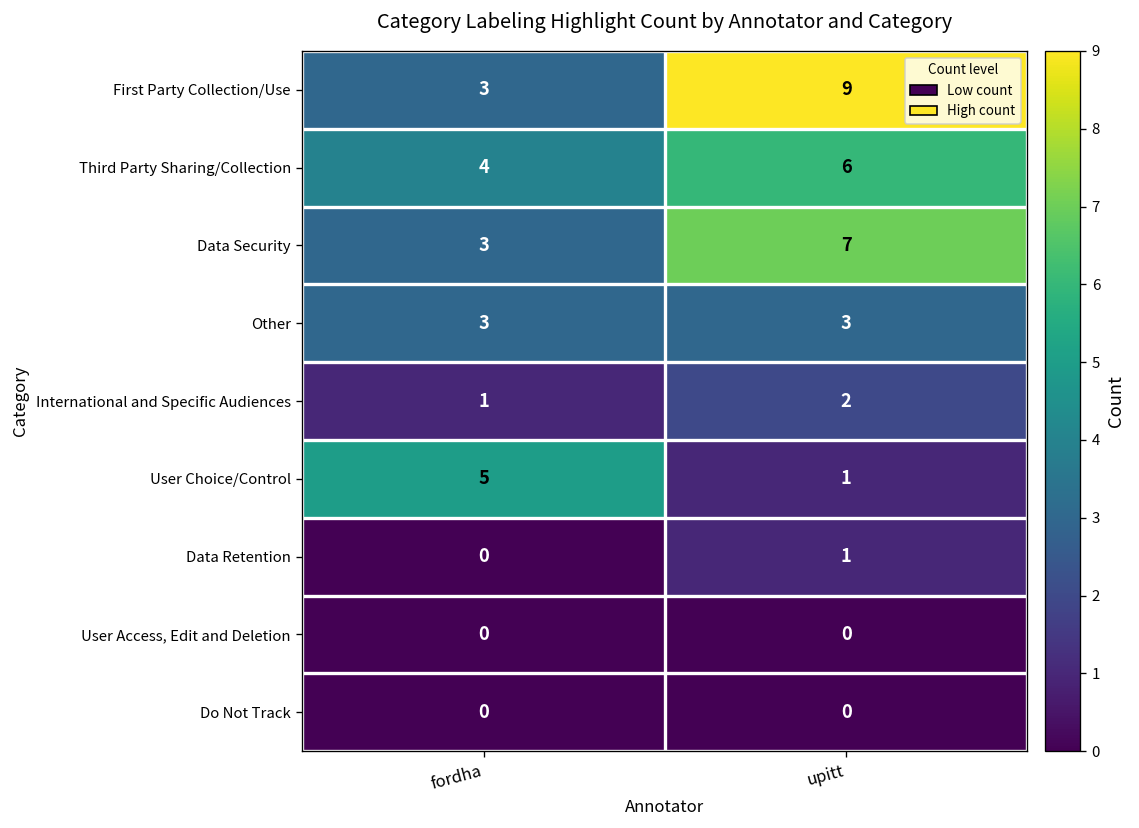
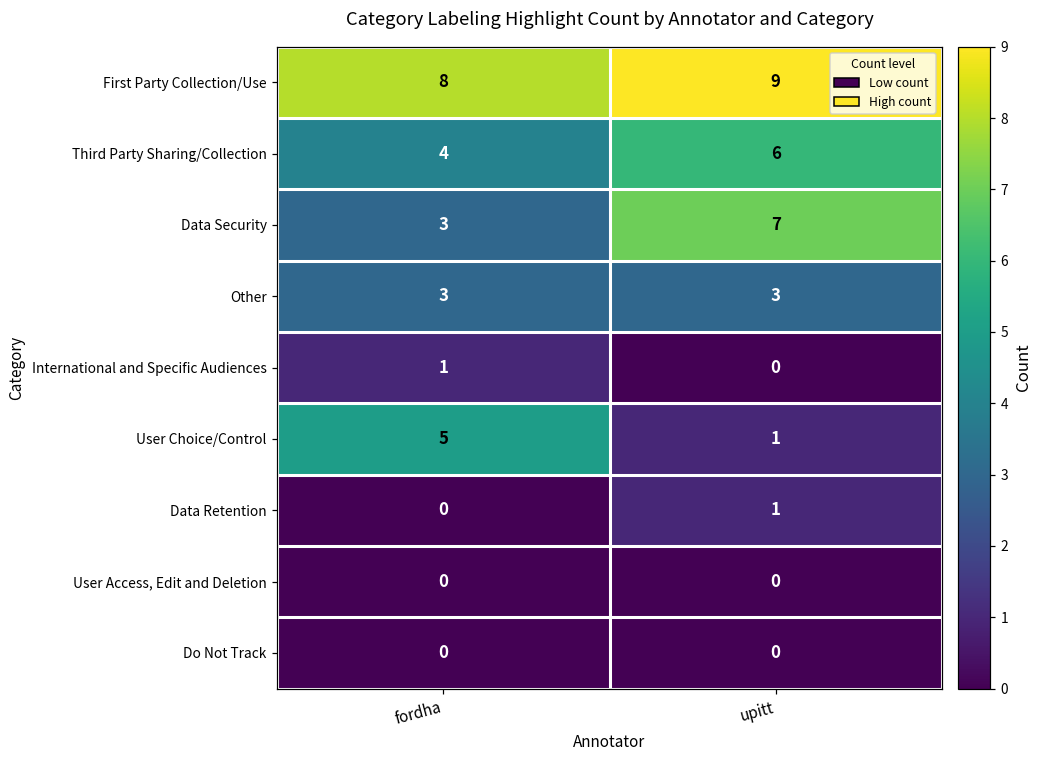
  {
    "First Party Collection/Use": {
-     "fordha": 3,
+     "fordha": 8,
      "upitt": 9
    },
    "Third Party Sharing/Collection": {
      "fordha": 4,
      "upitt": 6
    },
    "Data Security": {
      "fordha": 3,
      "upitt": 7
    },
    "Other": {
      "fordha": 3,
      "upitt": 3
    },
    "International and Specific Audiences": {
      "fordha": 1,
-     "upitt": 2
+     "upitt": 0
    },
    "User Choice/Control": {
      "fordha": 5,
      "upitt": 1
    },
    "Data Retention": {
      "fordha": 0,
      "upitt": 1
    },
    "User Access, Edit and Deletion": {
      "fordha": 0,
      "upitt": 0
    },
    "Do Not Track": {
      "fordha": 0,
      "upitt": 0
    }
  }
